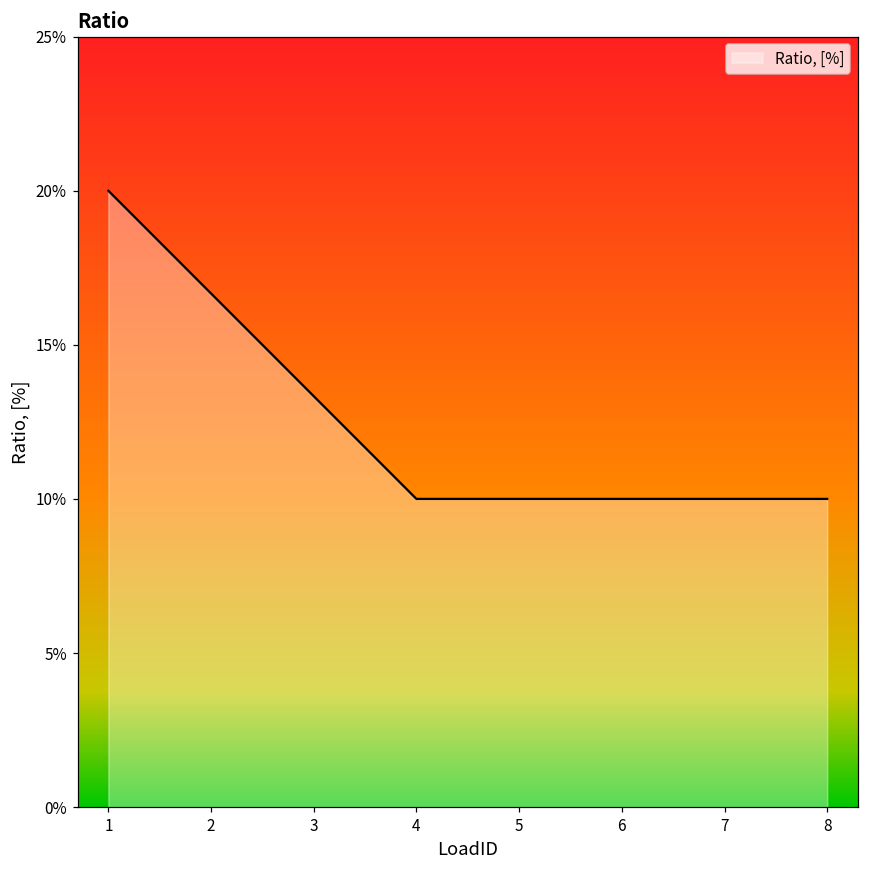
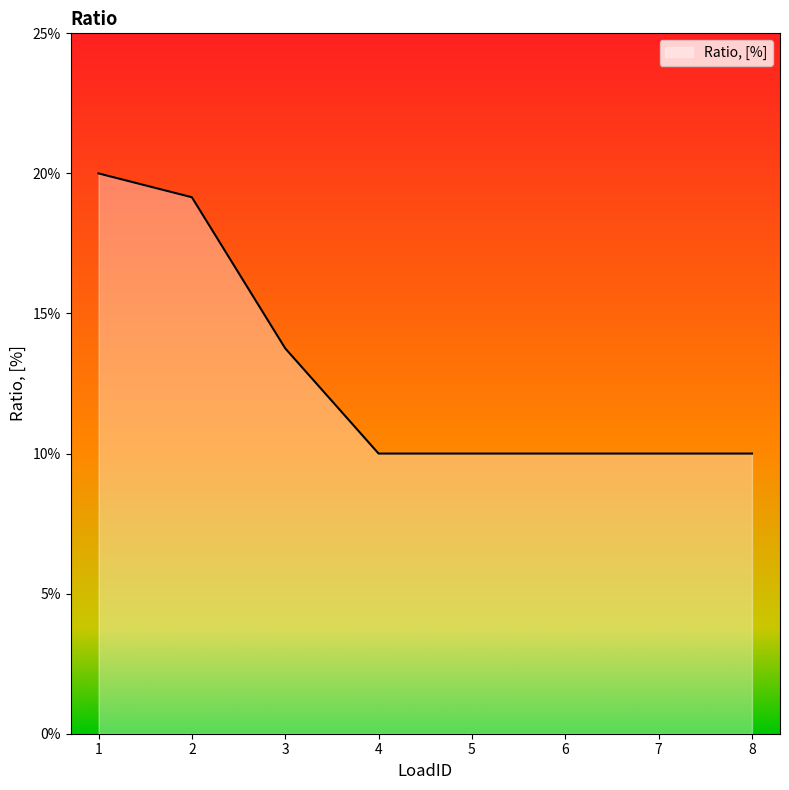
  {
    "1": "20.0%",
-   "2": "16.7%",
-   "3": "13.3%",
+   "2": "19.1%",
+   "3": "13.8%",
    "4": "10.0%",
    "5": "10.0%",
    "6": "10.0%",
    "7": "10.0%",
    "8": "10.0%"
  }
